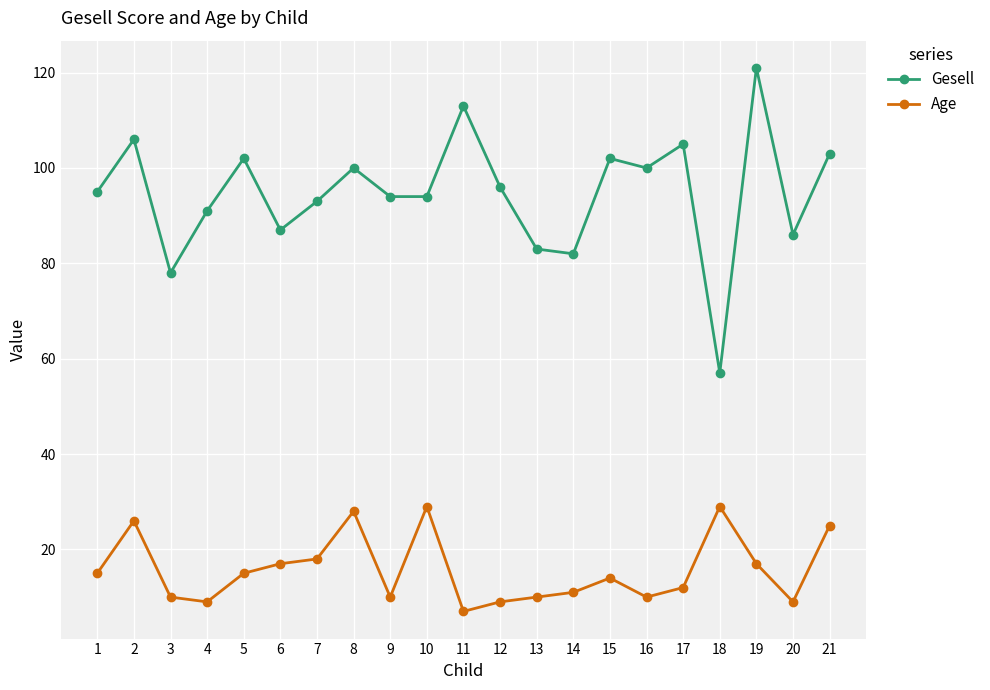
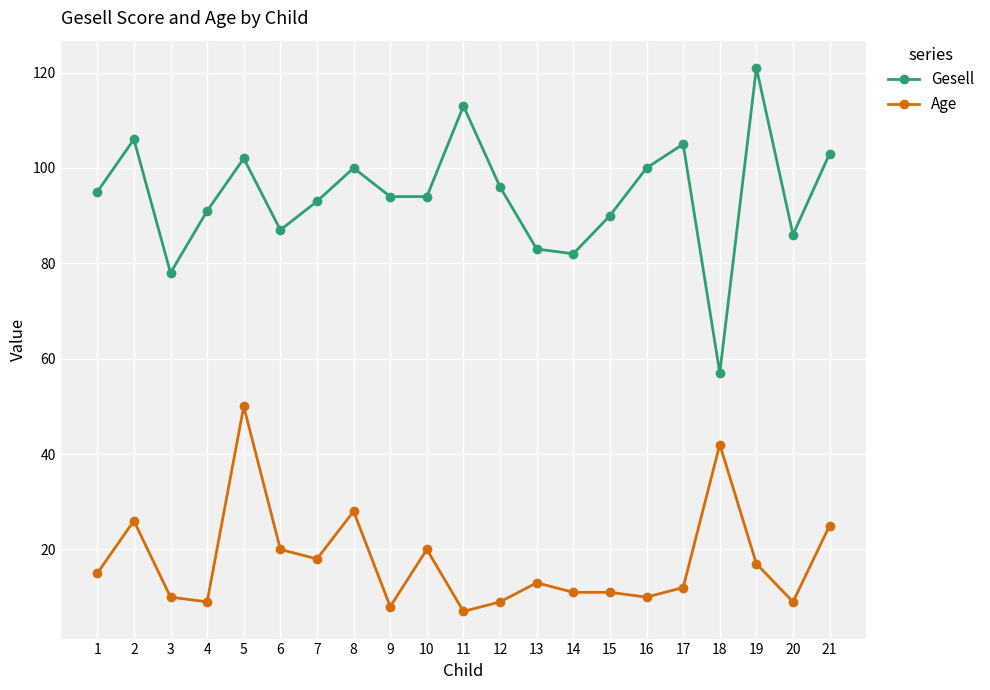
  {
    "Gesell": {
      "1": 95,
      "2": 106,
      "3": 78,
      "4": 91,
      "5": 102,
      "6": 87,
      "7": 93,
      "8": 100,
      "9": 94,
      "10": 94,
      "11": 113,
      "12": 96,
      "13": 83,
      "14": 82,
-     "15": 102,
+     "15": 90,
      "16": 100,
      "17": 105,
      "18": 57,
      "19": 121,
      "20": 86,
      "21": 103
    },
    "Age": {
      "1": 15,
      "2": 26,
      "3": 10,
      "4": 9,
-     "5": 15,
-     "6": 17,
+     "5": 50,
+     "6": 20,
      "7": 18,
      "8": 28,
-     "9": 10,
-     "10": 29,
+     "9": 8,
+     "10": 20,
      "11": 7,
      "12": 9,
-     "13": 10,
+     "13": 13,
      "14": 11,
-     "15": 14,
+     "15": 11,
      "16": 10,
      "17": 12,
-     "18": 29,
+     "18": 42,
      "19": 17,
      "20": 9,
      "21": 25
    }
  }
